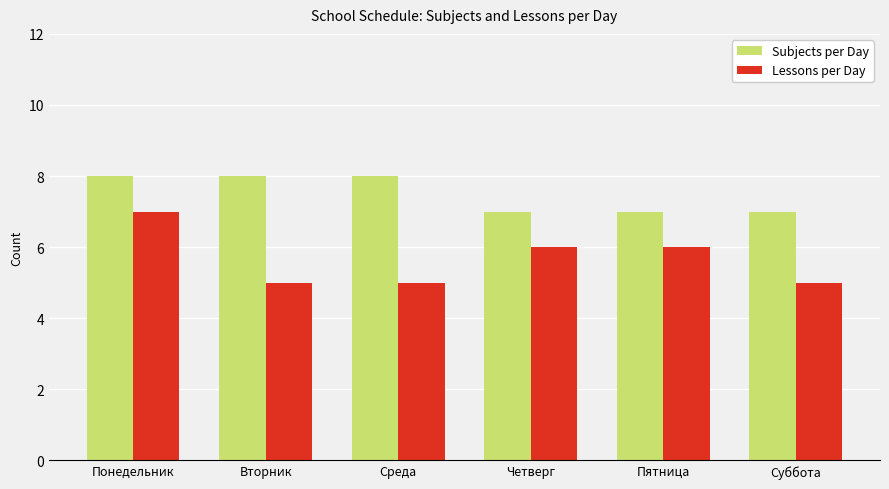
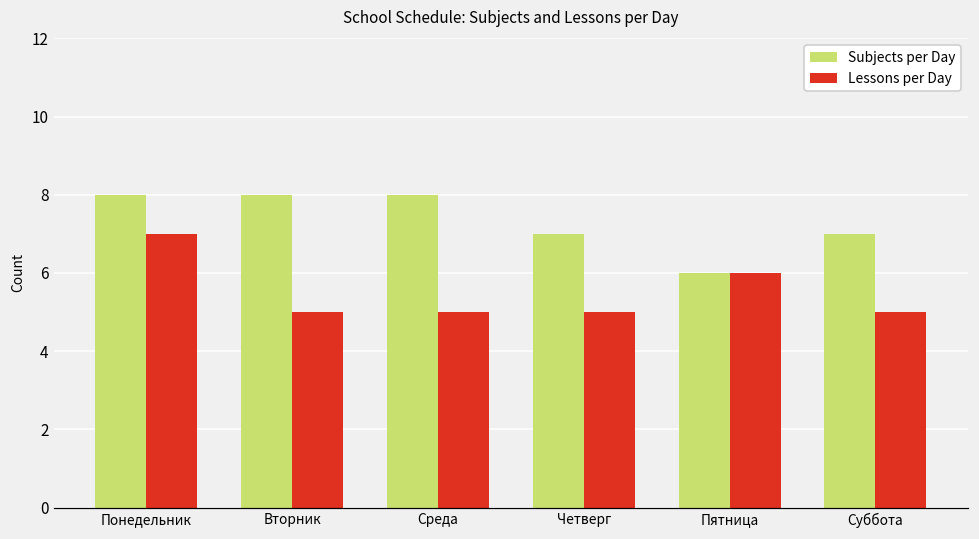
  {
    "Subjects per Day": {
      "Понедельник": 8,
      "Вторник": 8,
      "Среда": 8,
      "Четверг": 7,
-     "Пятница": 7,
+     "Пятница": 6,
      "Суббота": 7
    },
    "Lessons per Day": {
      "Понедельник": 7,
      "Вторник": 5,
      "Среда": 5,
-     "Четверг": 6,
+     "Четверг": 5,
      "Пятница": 6,
      "Суббота": 5
    }
  }
